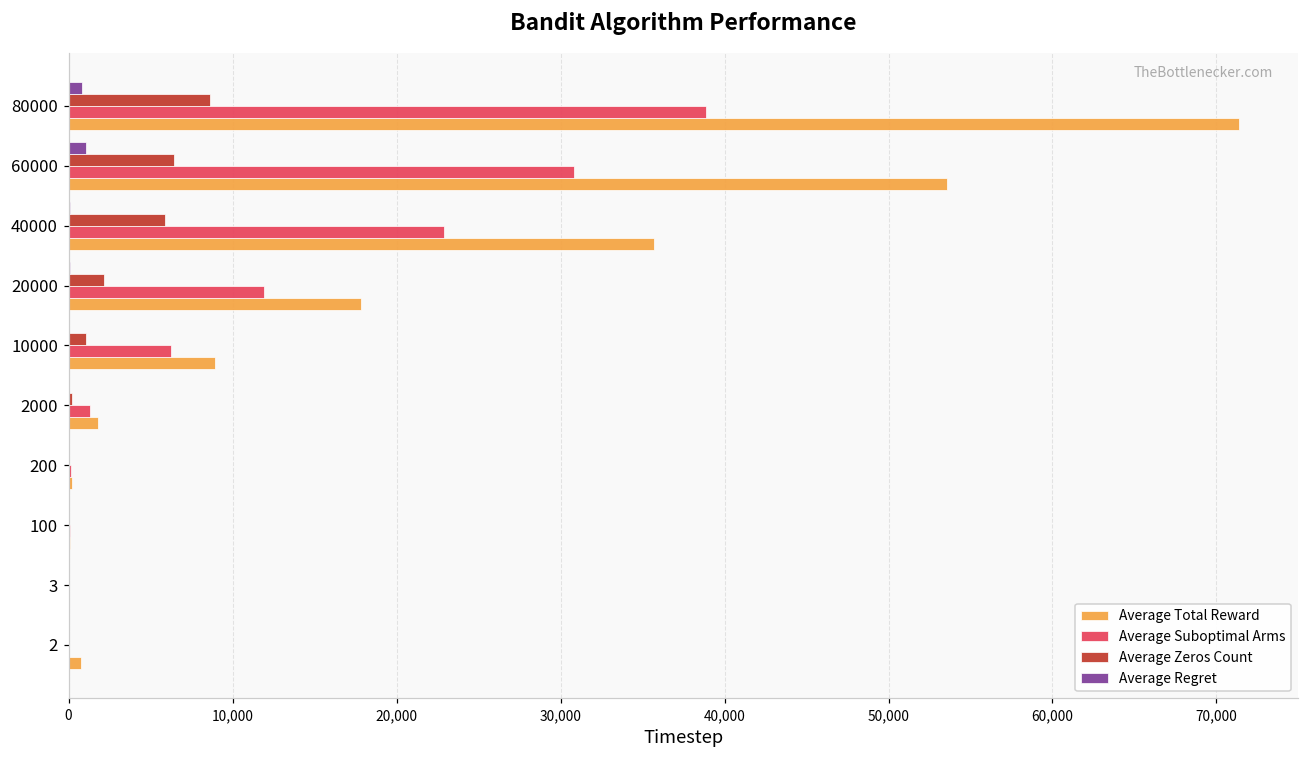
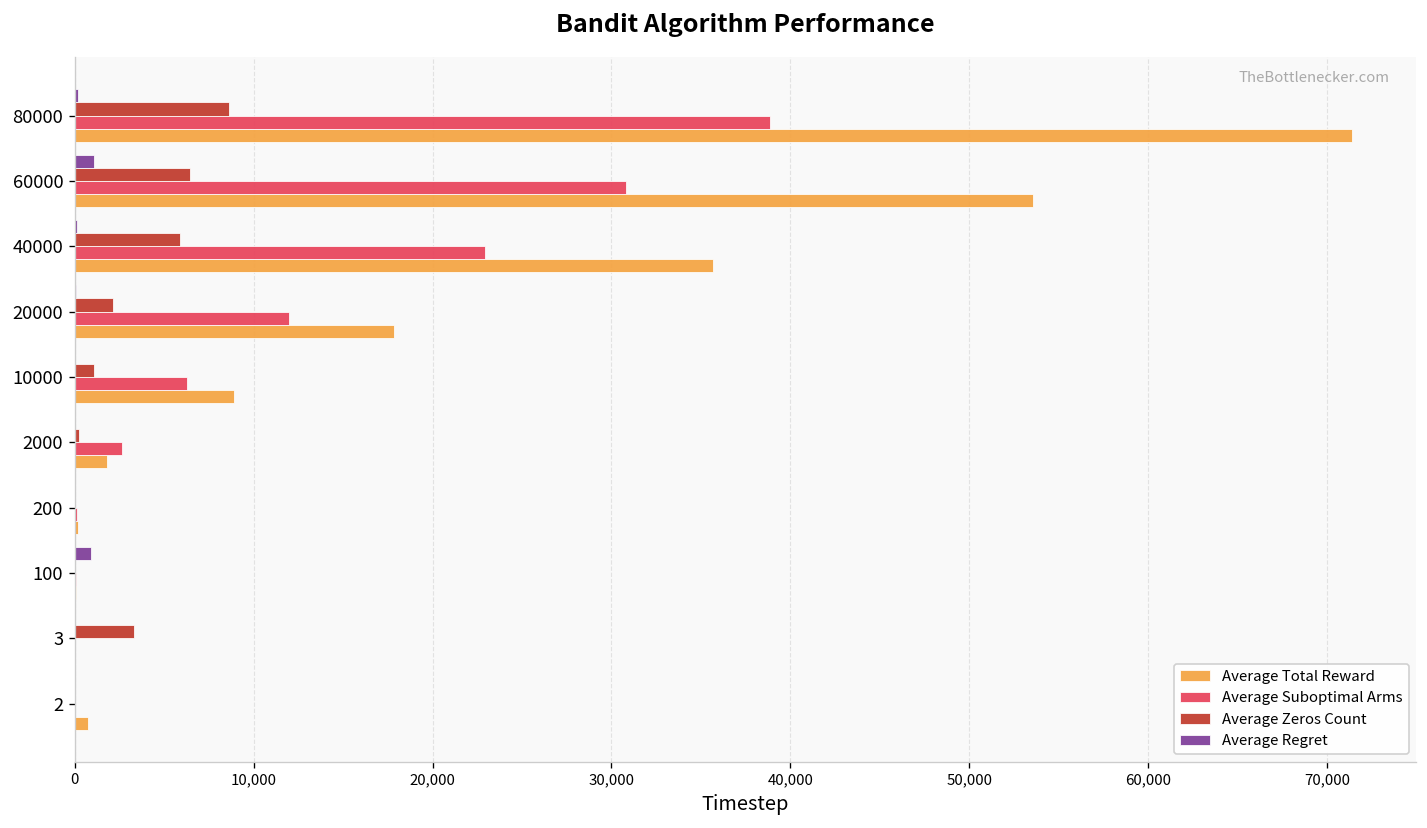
  {
    "Average Total Reward": {
      "80000": "71,400",
      "60000": "53,500",
      "40000": "35,700",
      "20000": "17,800",
      "10000": "8,900",
      "2000": "1,800",
      "200": "200",
      "2": "700"
    },
    "Average Suboptimal Arms": {
      "80000": "38,900",
      "60000": "30,800",
      "40000": "22,900",
      "20000": "11,900",
      "10000": "6,200",
-     "2000": "1,300"
+     "2000": "2,600"
    },
    "Average Zeros Count": {
      "80000": "8,600",
      "60000": "6,500",
      "40000": "5,900",
      "20000": "2,200",
      "10000": "1,100",
      "2000": "200",
-     "3": "0"
+     "3": "3,300"
    },
    "Average Regret": {
-     "80000": "800",
+     "80000": "200",
      "60000": "1,100",
-     "100": "0"
+     "100": "900"
    }
  }
